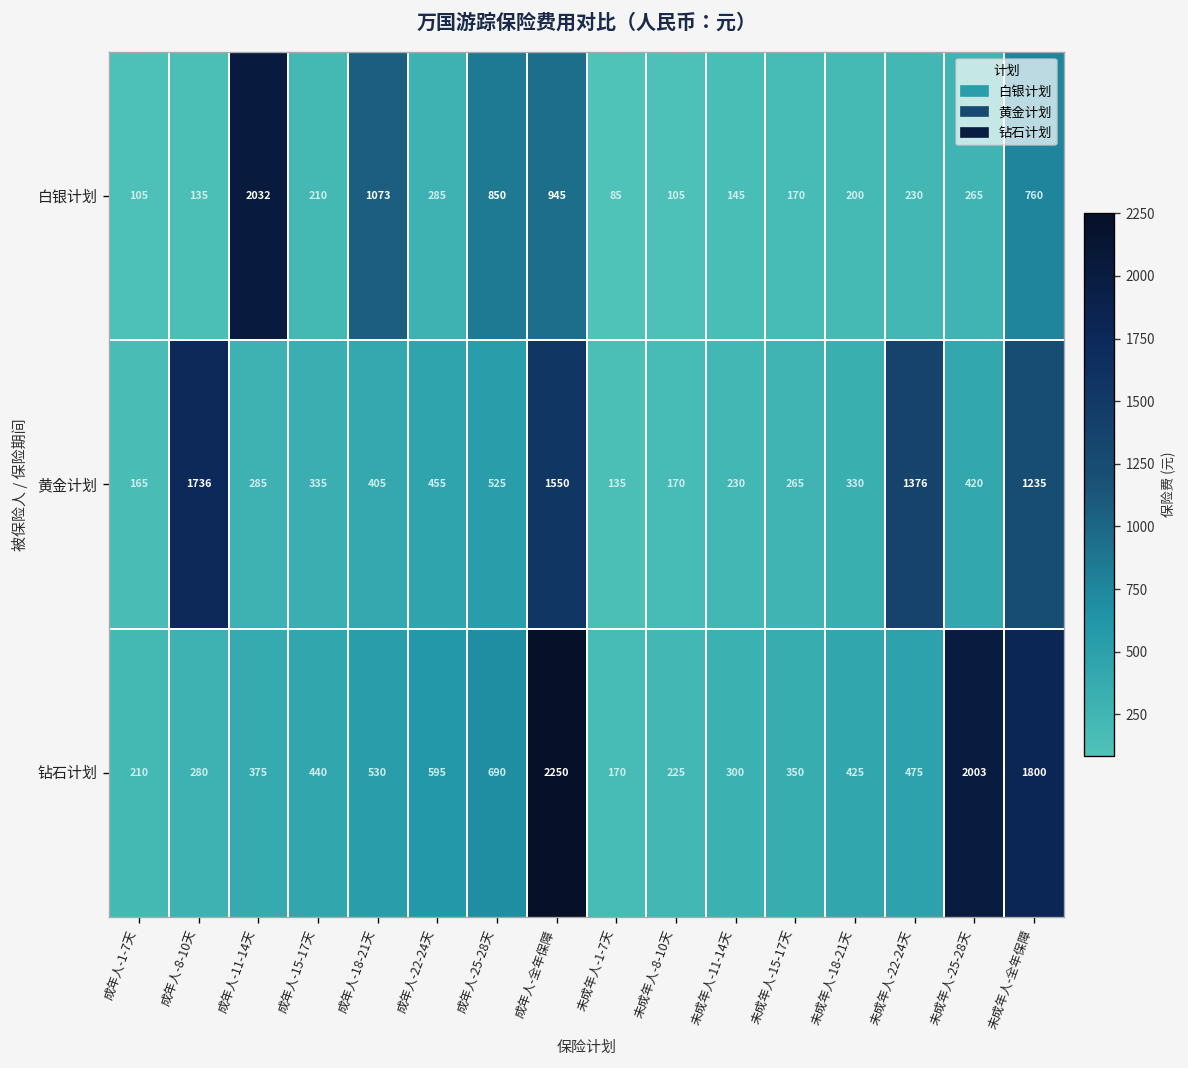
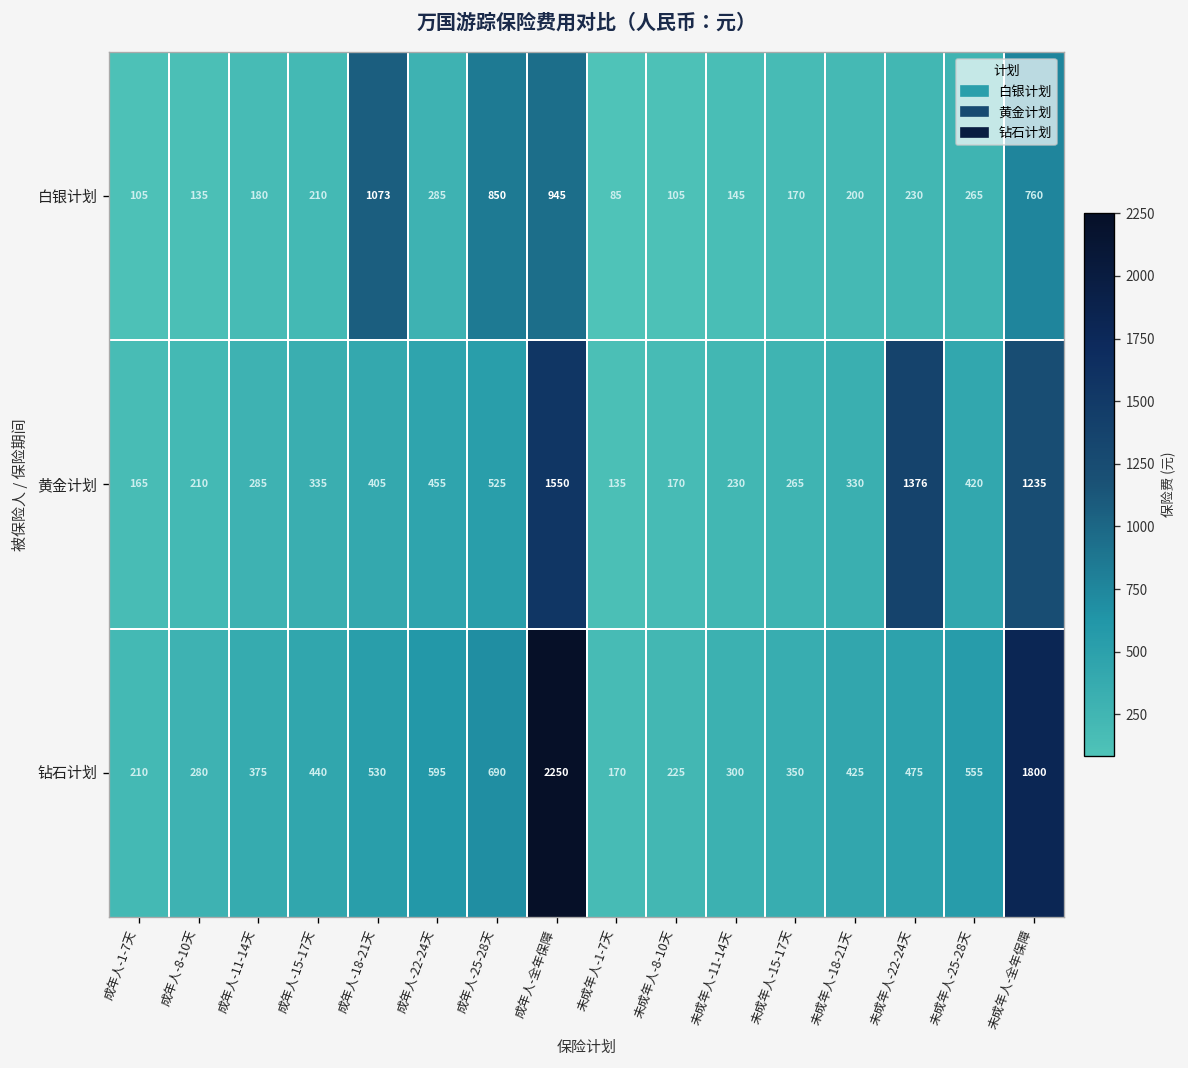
  {
    "白银计划": {
      "成年人-1-7天": 105,
      "成年人-8-10天": 135,
-     "成年人-11-14天": 2032,
+     "成年人-11-14天": 180,
      "成年人-15-17天": 210,
      "成年人-18-21天": 1073,
      "成年人-22-24天": 285,
      "成年人-25-28天": 850,
      "成年人-全年保障": 945,
      "未成年人-1-7天": 85,
      "未成年人-8-10天": 105,
      "未成年人-11-14天": 145,
      "未成年人-15-17天": 170,
      "未成年人-18-21天": 200,
      "未成年人-22-24天": 230,
      "未成年人-25-28天": 265,
      "未成年人-全年保障": 760
    },
    "黄金计划": {
      "成年人-1-7天": 165,
-     "成年人-8-10天": 1736,
+     "成年人-8-10天": 210,
      "成年人-11-14天": 285,
      "成年人-15-17天": 335,
      "成年人-18-21天": 405,
      "成年人-22-24天": 455,
      "成年人-25-28天": 525,
      "成年人-全年保障": 1550,
      "未成年人-1-7天": 135,
      "未成年人-8-10天": 170,
      "未成年人-11-14天": 230,
      "未成年人-15-17天": 265,
      "未成年人-18-21天": 330,
      "未成年人-22-24天": 1376,
      "未成年人-25-28天": 420,
      "未成年人-全年保障": 1235
    },
    "钻石计划": {
      "成年人-1-7天": 210,
      "成年人-8-10天": 280,
      "成年人-11-14天": 375,
      "成年人-15-17天": 440,
      "成年人-18-21天": 530,
      "成年人-22-24天": 595,
      "成年人-25-28天": 690,
      "成年人-全年保障": 2250,
      "未成年人-1-7天": 170,
      "未成年人-8-10天": 225,
      "未成年人-11-14天": 300,
      "未成年人-15-17天": 350,
      "未成年人-18-21天": 425,
      "未成年人-22-24天": 475,
-     "未成年人-25-28天": 2003,
+     "未成年人-25-28天": 555,
      "未成年人-全年保障": 1800
    }
  }
